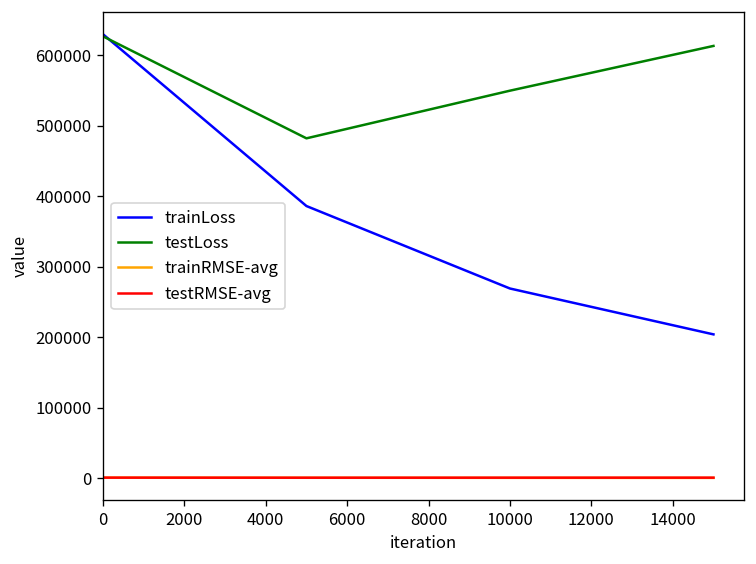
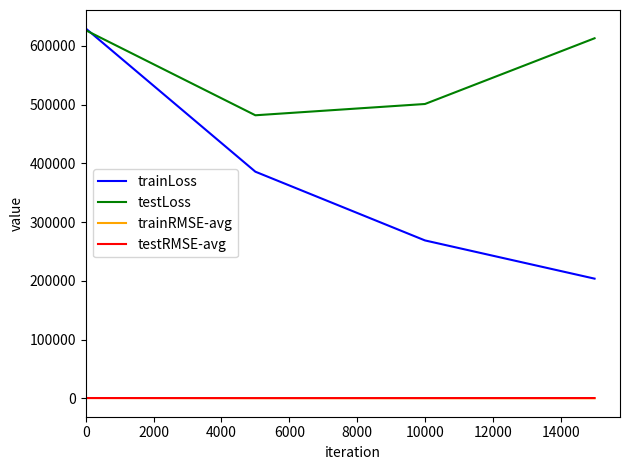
  {
    "trainLoss": {
      "10000": 270000
    },
    "testLoss": {
-     "10000": 550000
+     "10000": 500000
    },
    "testRMSE-avg": {
      "0": 0,
      "10000": 0
    }
  }
